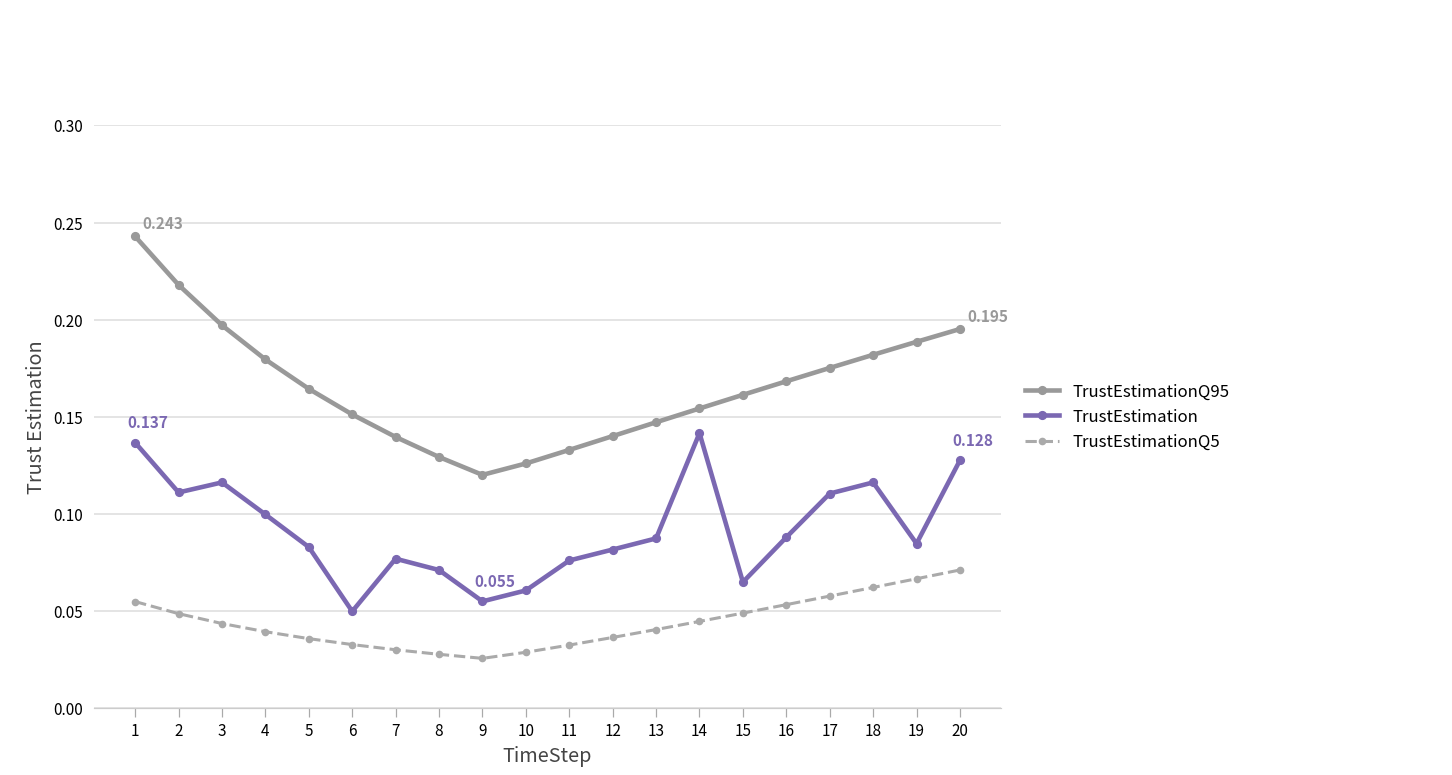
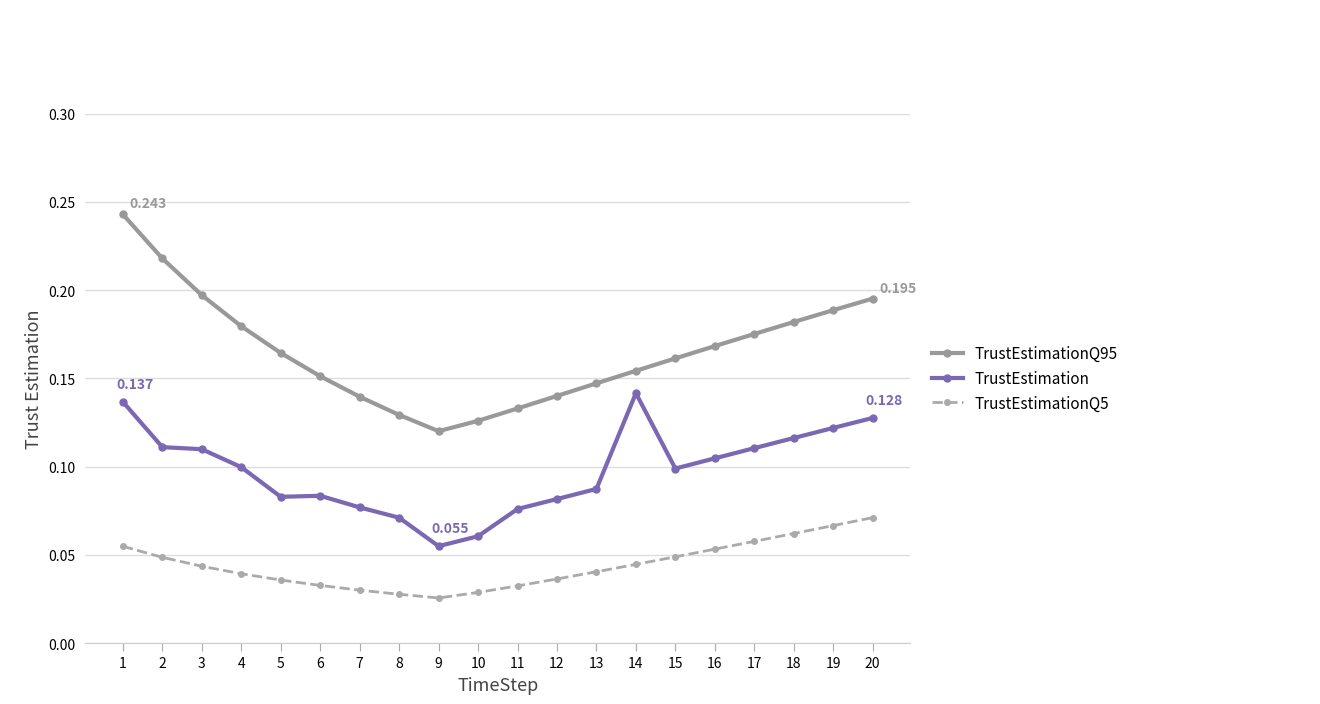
  {
    "TrustEstimation": {
      "2": 0.111,
-     "3": 0.116,
+     "3": 0.110,
      "4": 0.100,
      "5": 0.083,
-     "6": 0.050,
+     "6": 0.084,
      "7": 0.077,
      "8": 0.071,
      "11": 0.076,
      "12": 0.082,
      "13": 0.087,
      "14": 0.142,
-     "15": 0.065,
-     "16": 0.088,
+     "15": 0.099,
+     "16": 0.105,
      "17": 0.110,
      "18": 0.116,
-     "19": 0.085
+     "19": 0.122
    }
  }
